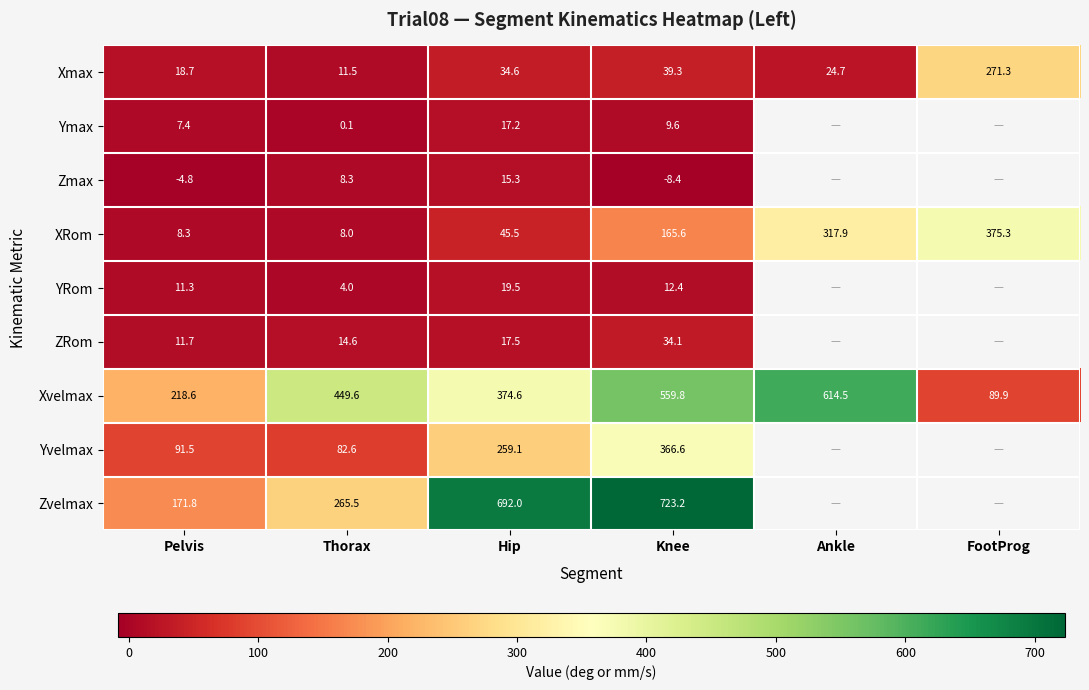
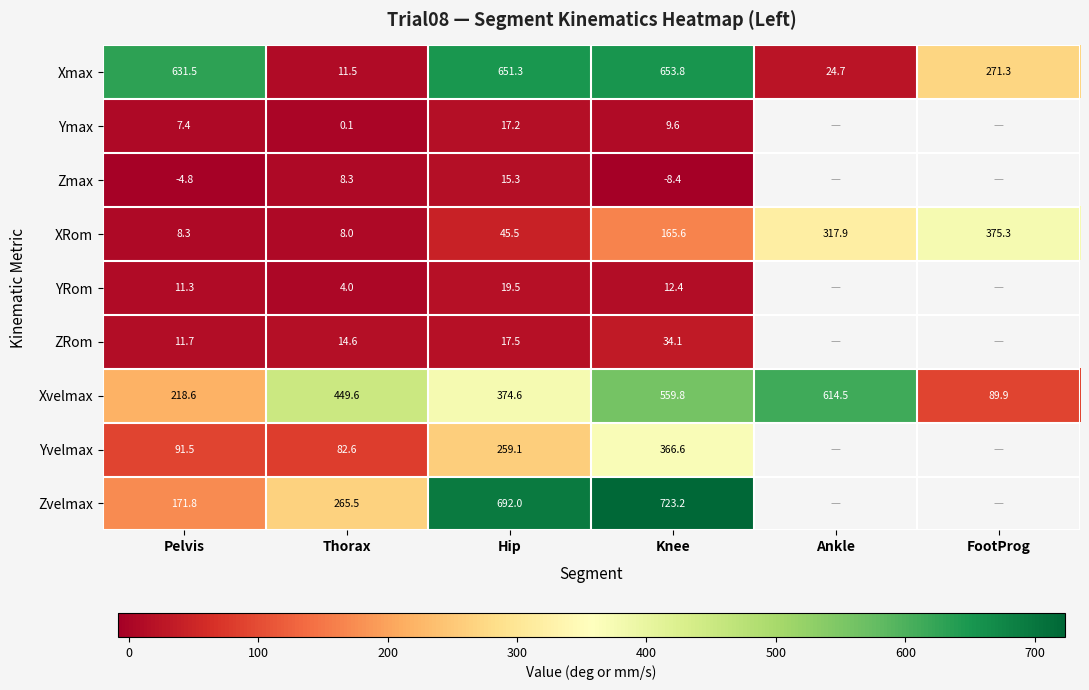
  {
    "Xmax": {
-     "Pelvis": 18.7,
+     "Pelvis": 631.5,
      "Thorax": 11.5,
-     "Hip": 34.6,
-     "Knee": 39.3,
+     "Hip": 651.3,
+     "Knee": 653.8,
      "Ankle": 24.7,
      "FootProg": 271.3
    },
    "Ymax": {
      "Pelvis": 7.4,
      "Thorax": 0.1,
      "Hip": 17.2,
      "Knee": 9.6
    },
    "Zmax": {
      "Pelvis": -4.8,
      "Thorax": 8.3,
      "Hip": 15.3,
      "Knee": -8.4
    },
    "XRom": {
      "Pelvis": 8.3,
      "Thorax": 8.0,
      "Hip": 45.5,
      "Knee": 165.6,
      "Ankle": 317.9,
      "FootProg": 375.3
    },
    "YRom": {
      "Pelvis": 11.3,
      "Thorax": 4.0,
      "Hip": 19.5,
      "Knee": 12.4
    },
    "ZRom": {
      "Pelvis": 11.7,
      "Thorax": 14.6,
      "Hip": 17.5,
      "Knee": 34.1
    },
    "Xvelmax": {
      "Pelvis": 218.6,
      "Thorax": 449.6,
      "Hip": 374.6,
      "Knee": 559.8,
      "Ankle": 614.5,
      "FootProg": 89.9
    },
    "Yvelmax": {
      "Pelvis": 91.5,
      "Thorax": 82.6,
      "Hip": 259.1,
      "Knee": 366.6
    },
    "Zvelmax": {
      "Pelvis": 171.8,
      "Thorax": 265.5,
      "Hip": 692.0,
      "Knee": 723.2
    }
  }
